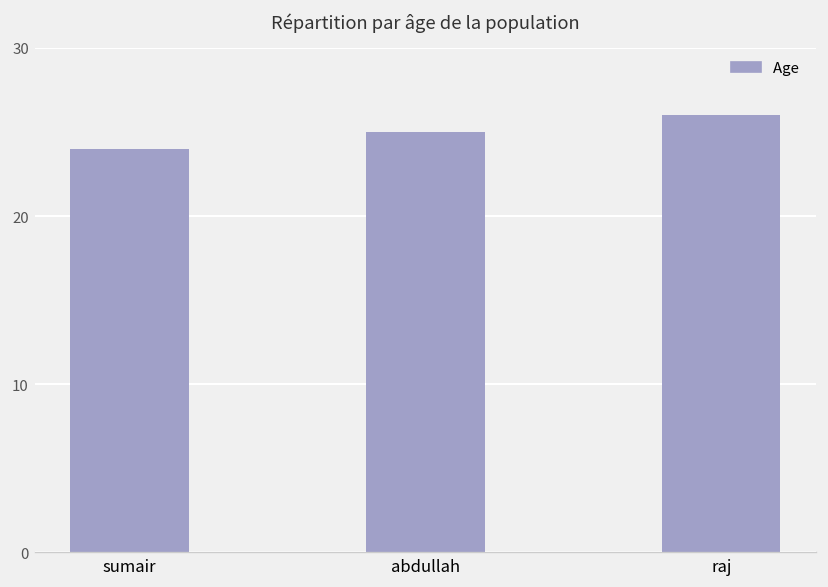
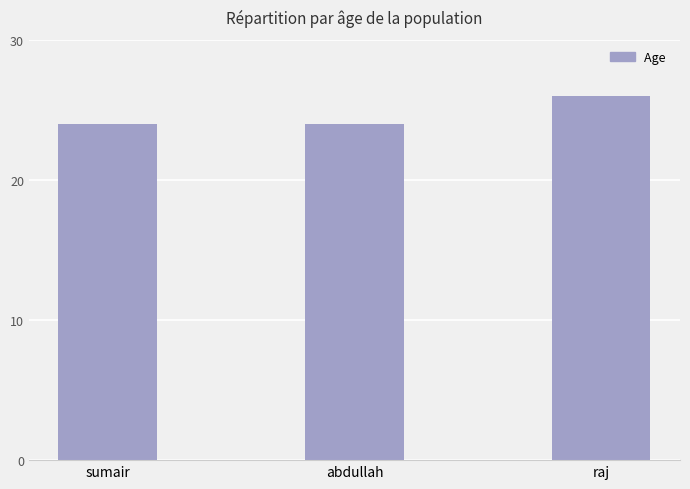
  {
    "sumair": 24,
-   "abdullah": 25,
+   "abdullah": 24,
    "raj": 26
  }
